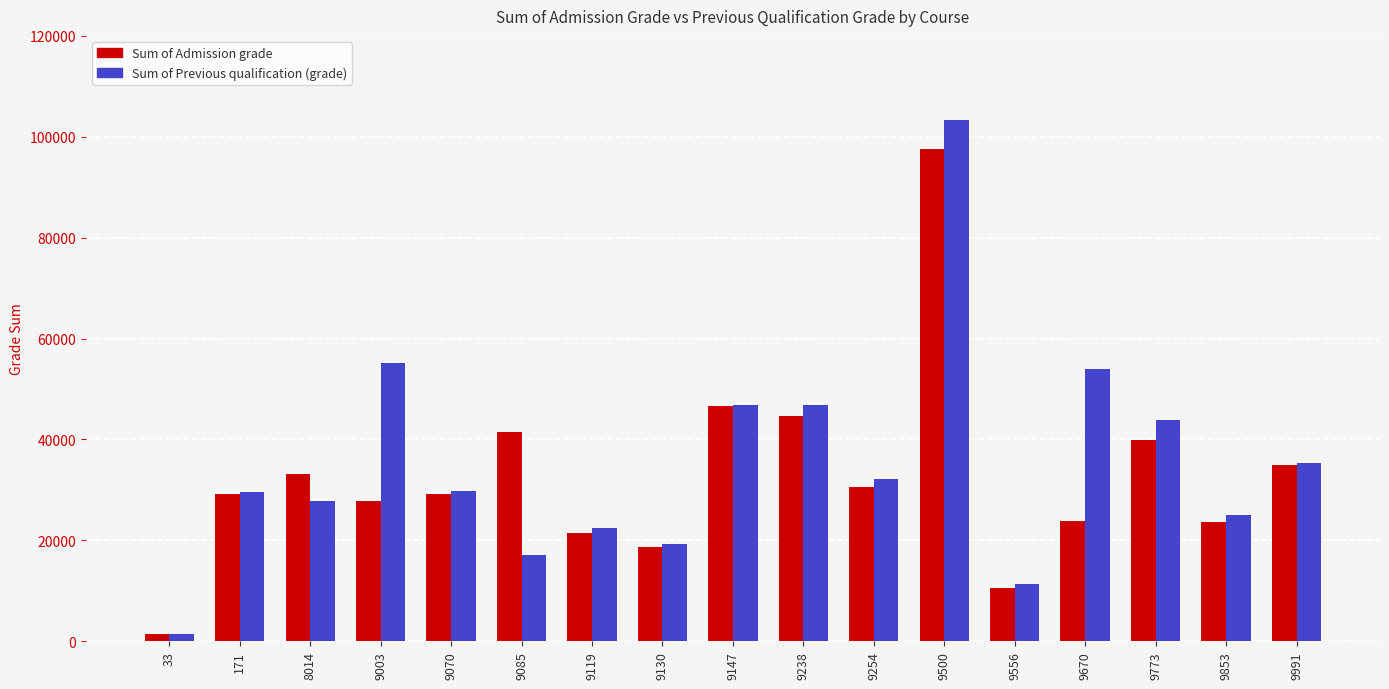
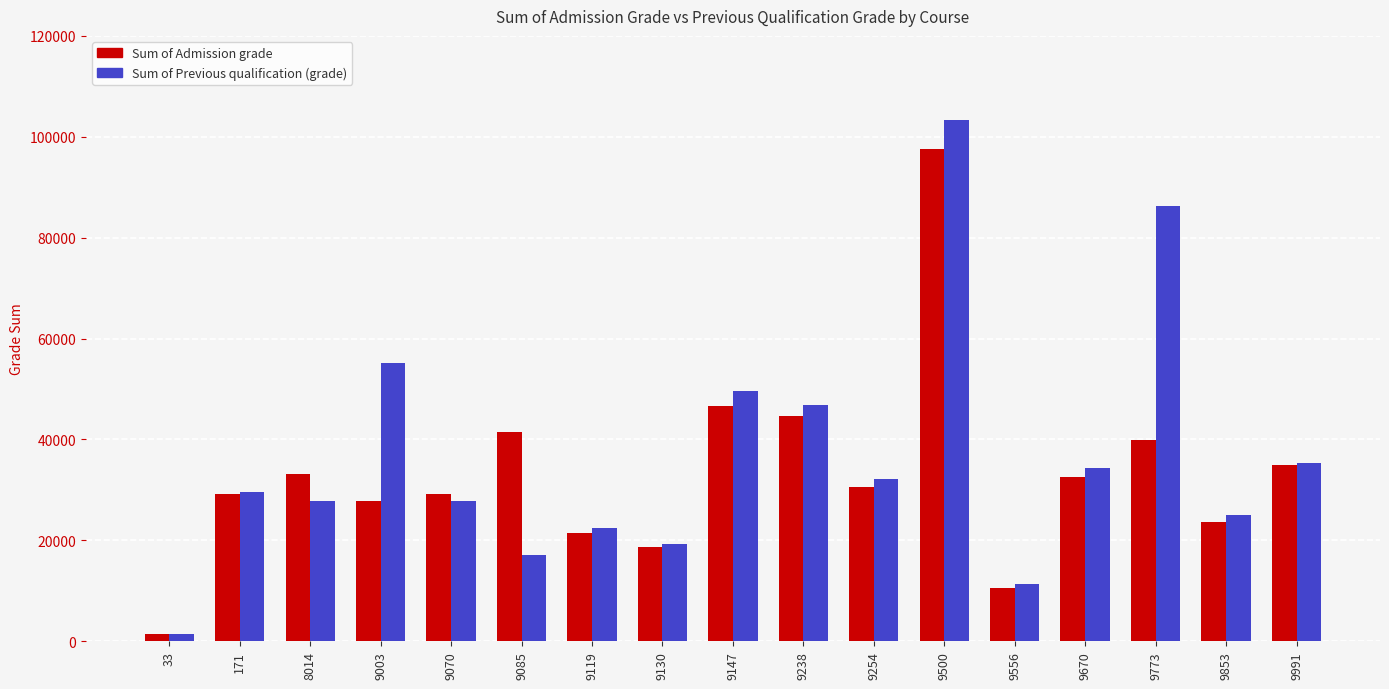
  {
    "Sum of Admission grade": {
      "33": 1000,
      "171": 29000,
      "8014": 33000,
      "9003": 28000,
      "9070": 29000,
      "9085": 41000,
      "9119": 21000,
      "9130": 19000,
      "9147": 47000,
      "9238": 45000,
      "9254": 31000,
      "9500": 97000,
      "9556": 11000,
-     "9670": 24000,
+     "9670": 33000,
      "9773": 40000,
      "9853": 24000,
      "9991": 35000
    },
    "Sum of Previous qualification (grade)": {
      "33": 2000,
      "171": 30000,
      "8014": 28000,
      "9003": 55000,
-     "9070": 30000,
+     "9070": 28000,
      "9085": 17000,
      "9119": 22000,
      "9130": 19000,
-     "9147": 47000,
+     "9147": 50000,
      "9238": 47000,
      "9254": 32000,
      "9500": 103000,
      "9556": 11000,
-     "9670": 54000,
-     "9773": 44000,
+     "9670": 34000,
+     "9773": 86000,
      "9853": 25000,
      "9991": 35000
    }
  }
